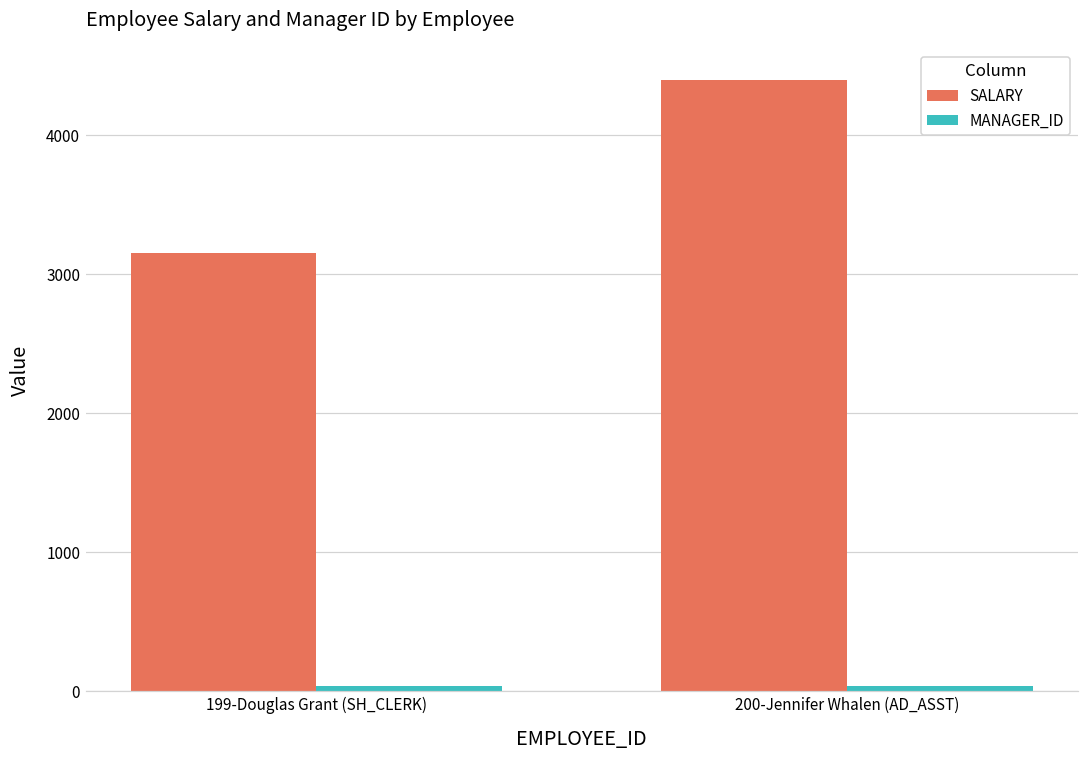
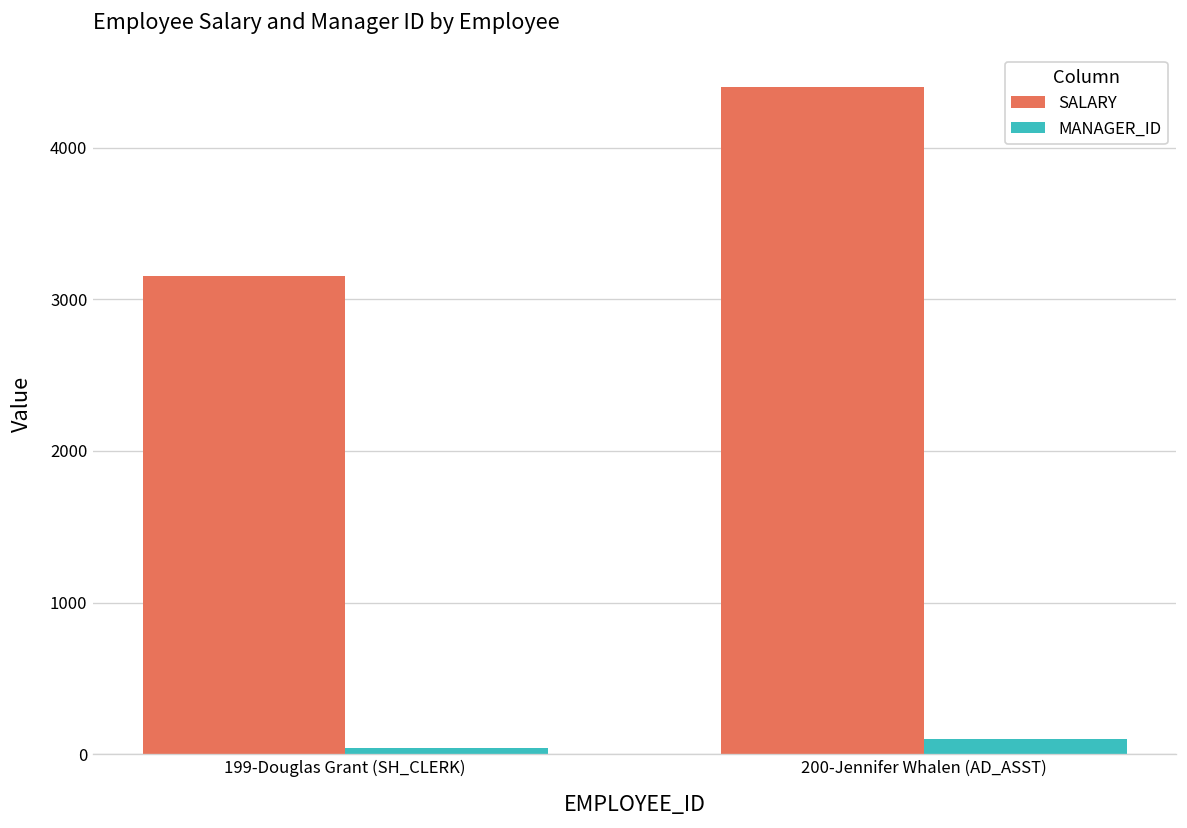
  {
    "SALARY": {
      "199-Douglas Grant (SH_CLERK)": 3150,
      "200-Jennifer Whalen (AD_ASST)": 4400
    },
    "MANAGER_ID": {
      "199-Douglas Grant (SH_CLERK)": 40,
-     "200-Jennifer Whalen (AD_ASST)": 40
+     "200-Jennifer Whalen (AD_ASST)": 100
    }
  }
